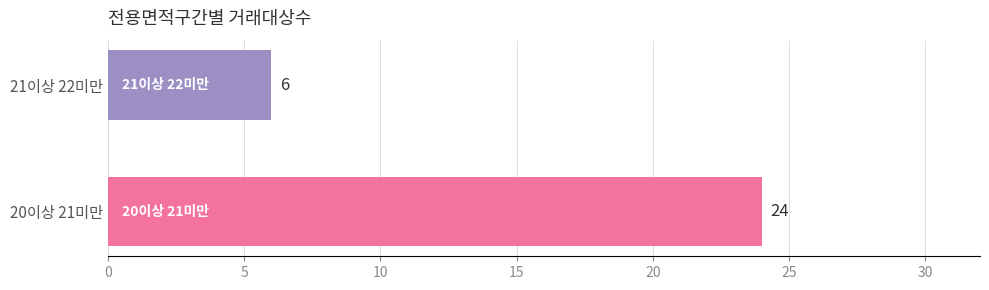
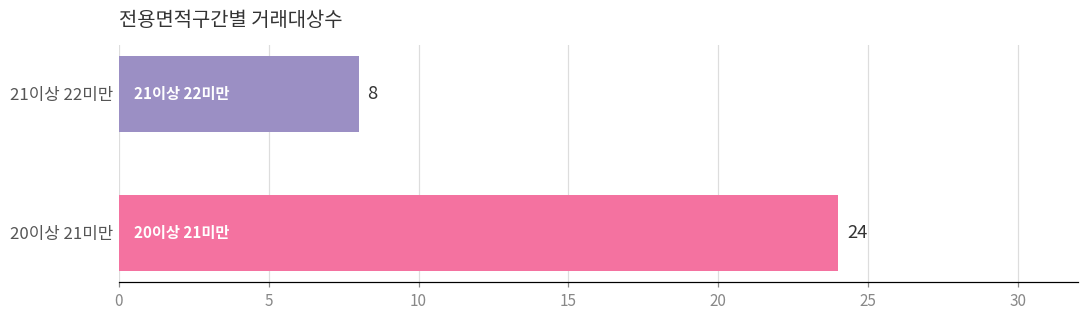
  {
-   "21이상 22미만": 6,
+   "21이상 22미만": 8,
    "20이상 21미만": 24
  }
